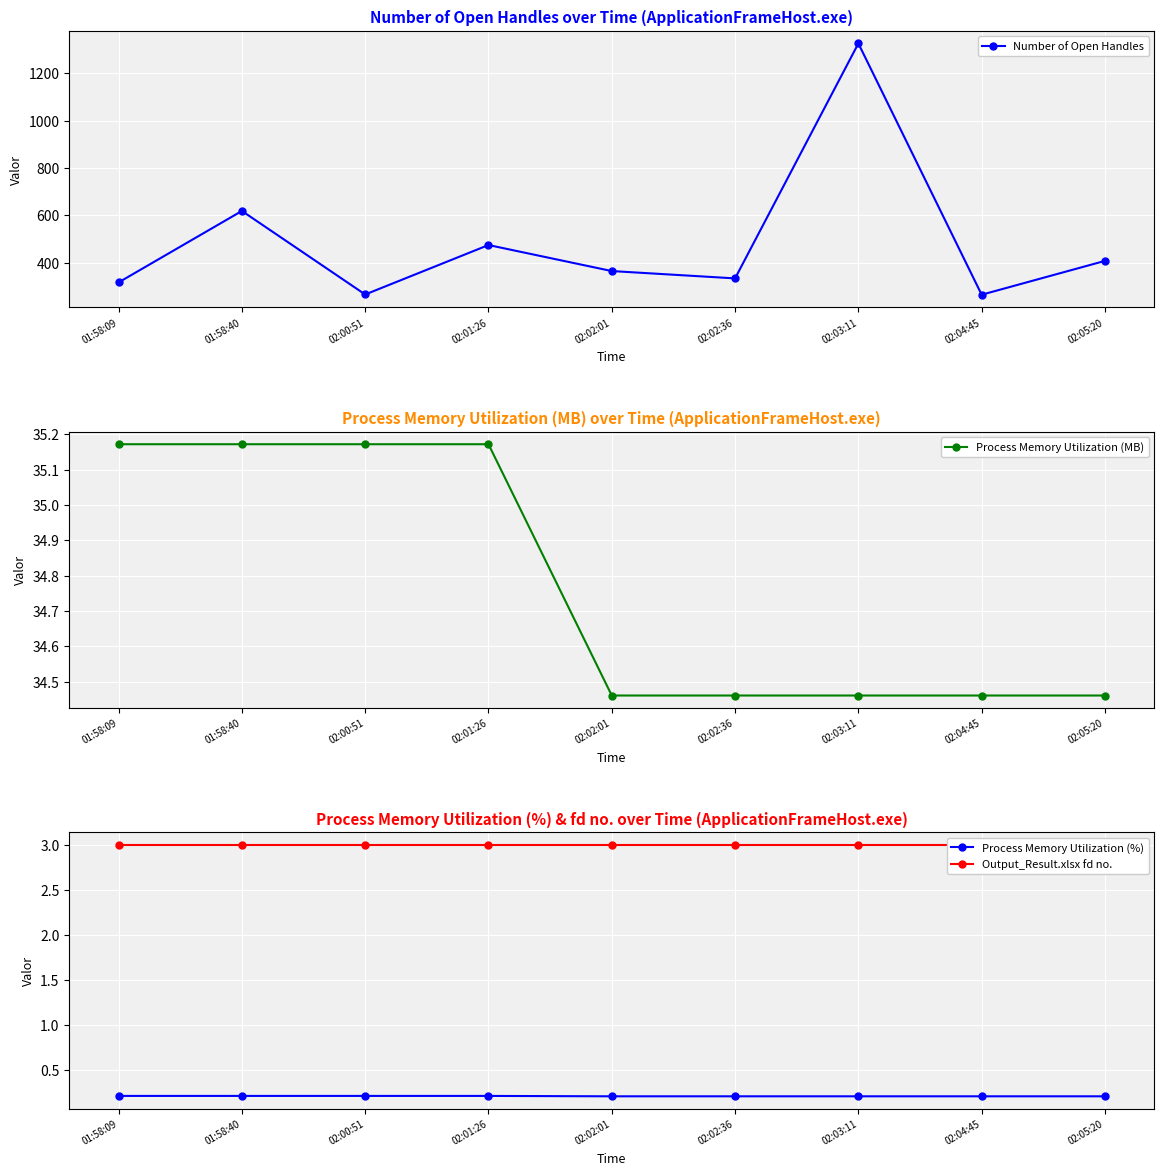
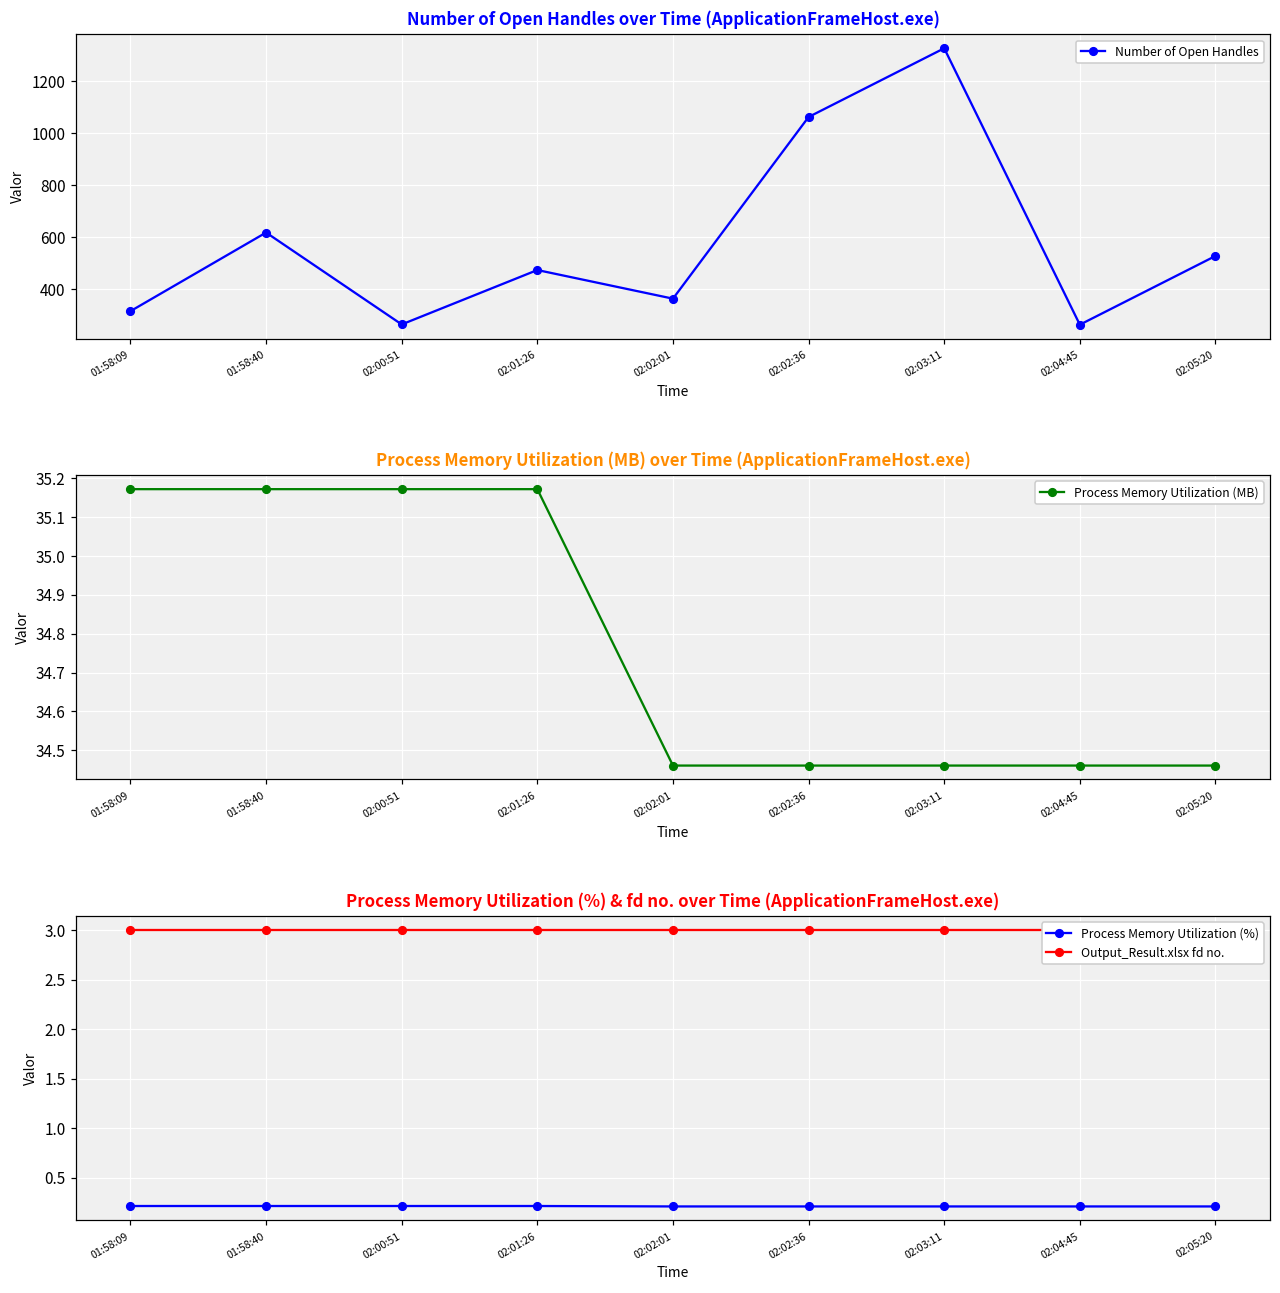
  {
    "Number of Open Handles over Time (ApplicationFrameHost.exe)": {
      "01:58:09": 320,
      "01:58:40": 620,
      "02:00:51": 270,
      "02:01:26": 470,
      "02:02:01": 360,
-     "02:02:36": 330,
+     "02:02:36": 1060,
      "02:03:11": 1330,
      "02:04:45": 260,
-     "02:05:20": 410
+     "02:05:20": 530
    },
    "Process Memory Utilization (MB) over Time (ApplicationFrameHost.exe)": {
      "01:58:09": 35.17,
      "01:58:40": 35.17,
      "02:00:51": 35.17,
      "02:01:26": 35.17,
      "02:02:01": 34.46,
      "02:02:36": 34.46,
      "02:03:11": 34.46,
      "02:04:45": 34.46,
      "02:05:20": 34.46
    },
    "Process Memory Utilization (%) & fd no. over Time (ApplicationFrameHost.exe)": {
      "Process Memory Utilization (%)": {
        "01:58:09": 0.2,
        "01:58:40": 0.2,
        "02:00:51": 0.2,
        "02:01:26": 0.2,
        "02:02:01": 0.2,
        "02:02:36": 0.2,
        "02:03:11": 0.2,
        "02:04:45": 0.2,
        "02:05:20": 0.2
      },
      "Output_Result.xlsx fd no.": {
        "01:58:09": 3.0,
        "01:58:40": 3.0,
        "02:00:51": 3.0,
        "02:01:26": 3.0,
        "02:02:01": 3.0,
        "02:02:36": 3.0,
        "02:03:11": 3.0
      }
    }
  }
